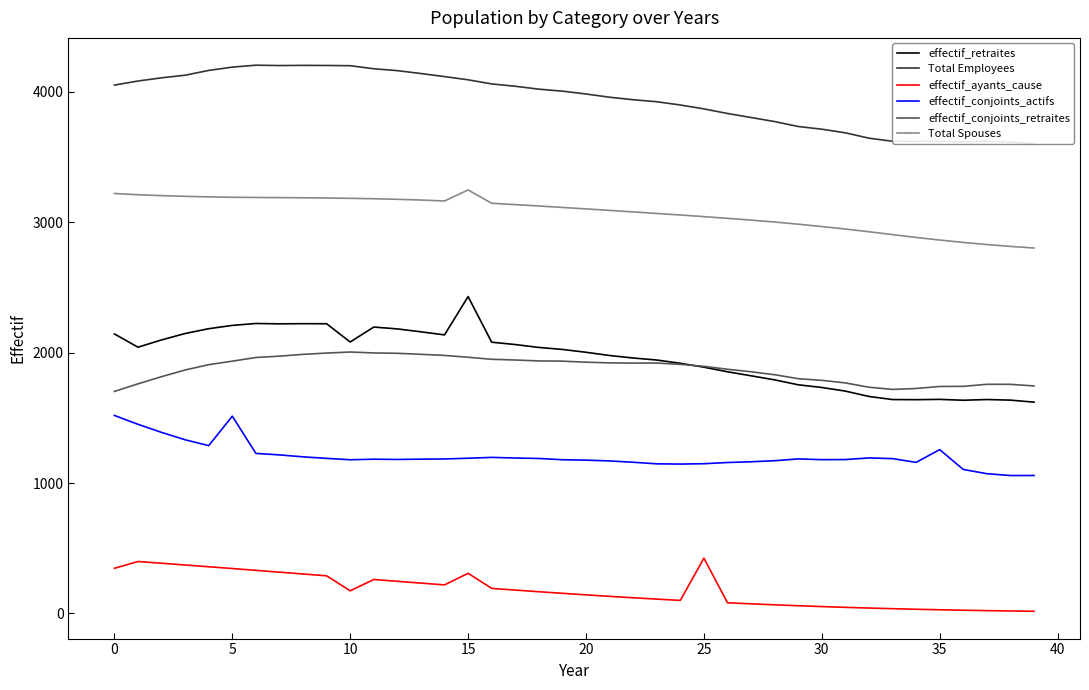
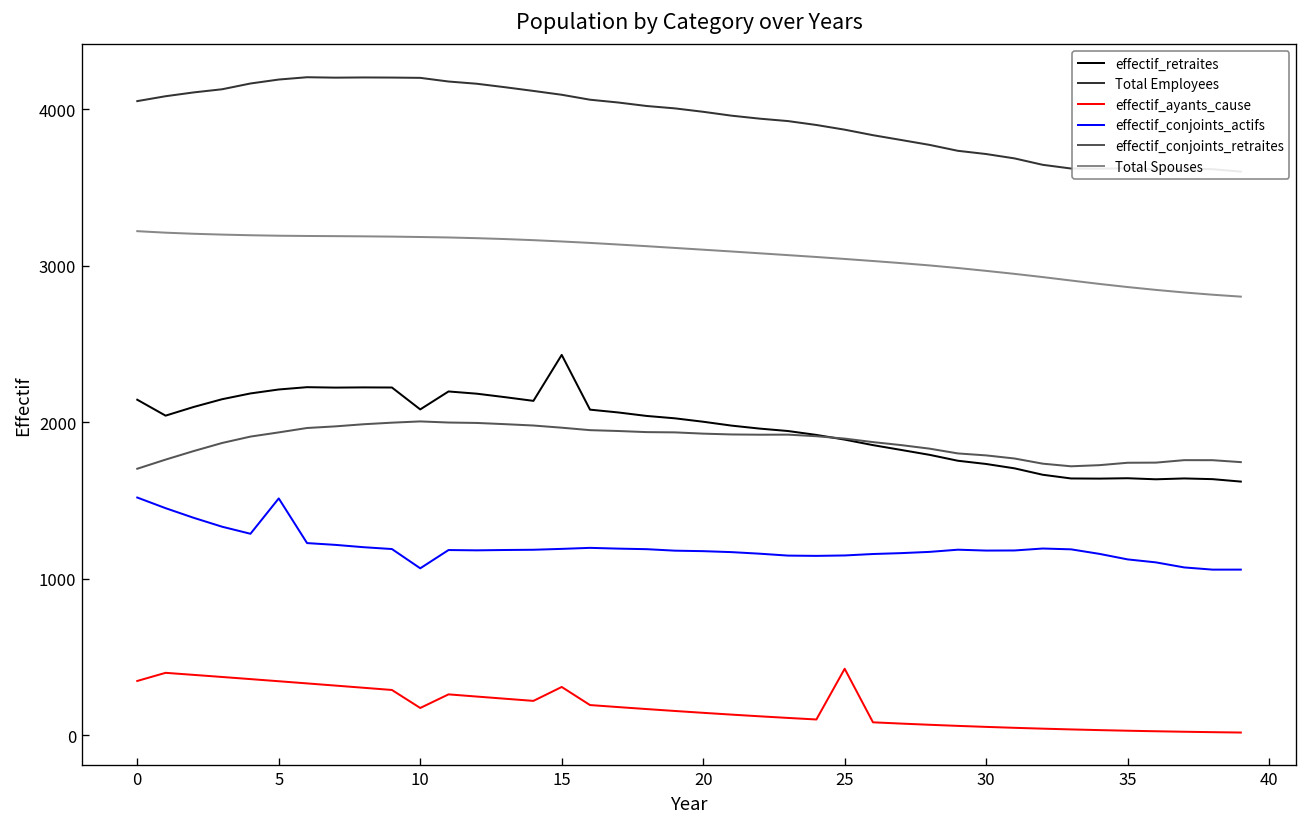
  {
    "effectif_retraites": {
      "0": 2140,
      "5": 2210,
      "10": 2080,
      "15": 2430,
      "20": 2000,
      "30": 1730,
      "35": 1640
    },
    "effectif_ayants_cause": {
      "0": 350,
      "5": 340,
      "10": 170,
      "15": 310,
      "20": 140,
      "25": 420,
      "30": 50,
      "35": 30
    },
    "effectif_conjoints_actifs": {
      "0": 1520,
      "5": 1510,
-     "10": 1180,
+     "10": 1070,
      "15": 1190,
      "20": 1180,
      "25": 1150,
      "30": 1180,
-     "35": 1260
+     "35": 1120
    },
    "Total Spouses": {
      "0": 3220,
      "5": 3190,
      "10": 3180,
-     "15": 3250,
+     "15": 3150,
      "20": 3100,
      "25": 3040,
      "30": 2970,
      "35": 2860
    }
  }
